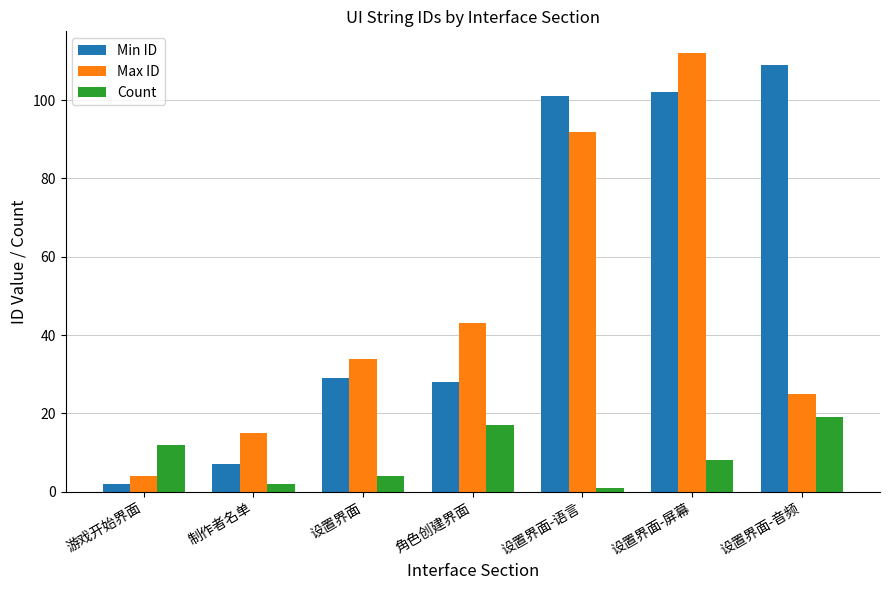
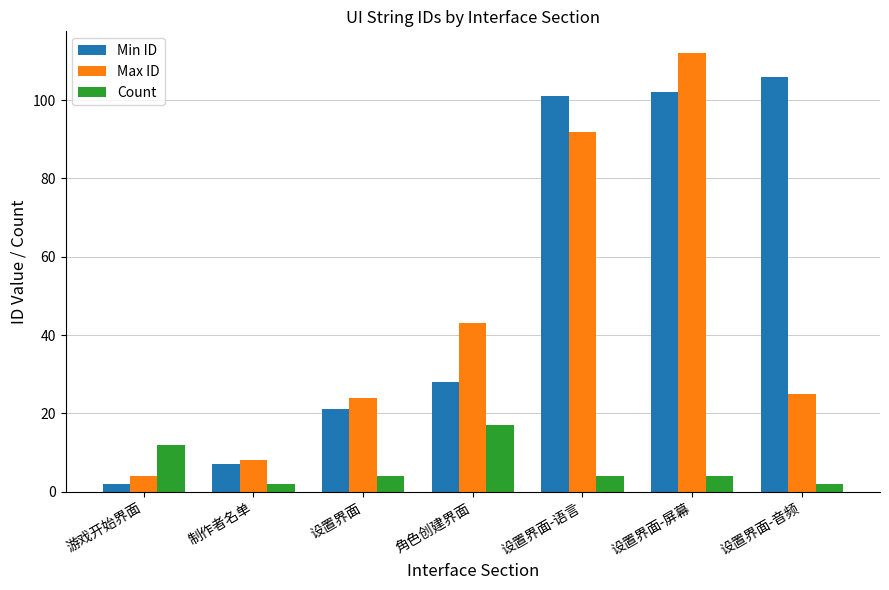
  {
    "Min ID": {
      "游戏开始界面": 2,
      "制作者名单": 7,
-     "设置界面": 29,
+     "设置界面": 21,
      "角色创建界面": 28,
      "设置界面-语言": 101,
      "设置界面-屏幕": 102,
-     "设置界面-音频": 109
+     "设置界面-音频": 106
    },
    "Max ID": {
      "游戏开始界面": 4,
-     "制作者名单": 15,
-     "设置界面": 34,
+     "制作者名单": 8,
+     "设置界面": 24,
      "角色创建界面": 43,
      "设置界面-语言": 92,
      "设置界面-屏幕": 112,
      "设置界面-音频": 25
    },
    "Count": {
      "游戏开始界面": 12,
      "制作者名单": 2,
      "设置界面": 4,
      "角色创建界面": 17,
-     "设置界面-语言": 1,
-     "设置界面-屏幕": 8,
-     "设置界面-音频": 19
+     "设置界面-语言": 4,
+     "设置界面-屏幕": 4,
+     "设置界面-音频": 2
    }
  }
